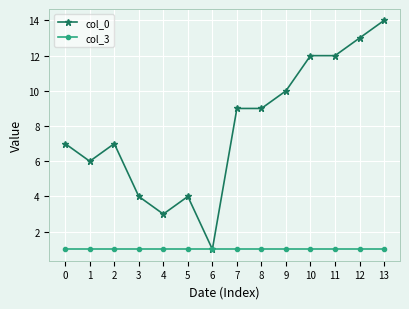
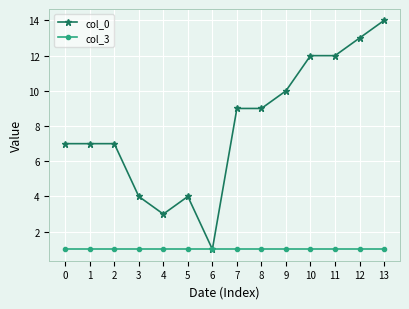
  {
    "col_0": {
      "0": 7,
-     "1": 6,
+     "1": 7,
      "2": 7,
      "3": 4,
      "4": 3,
      "5": 4,
      "7": 9,
      "8": 9,
      "9": 10,
      "10": 12,
      "11": 12,
      "12": 13,
      "13": 14
    },
    "col_3": {
      "0": 1,
      "1": 1,
      "2": 1,
      "3": 1,
      "4": 1,
      "5": 1,
      "7": 1,
      "8": 1,
      "9": 1,
      "10": 1,
      "11": 1,
      "12": 1,
      "13": 1
    }
  }
